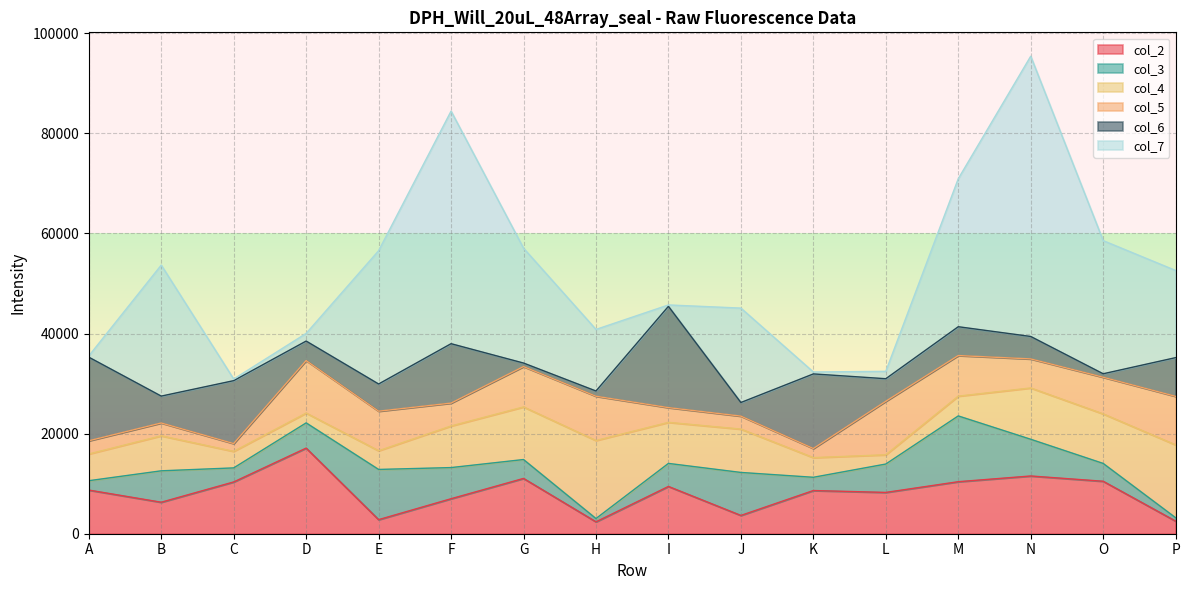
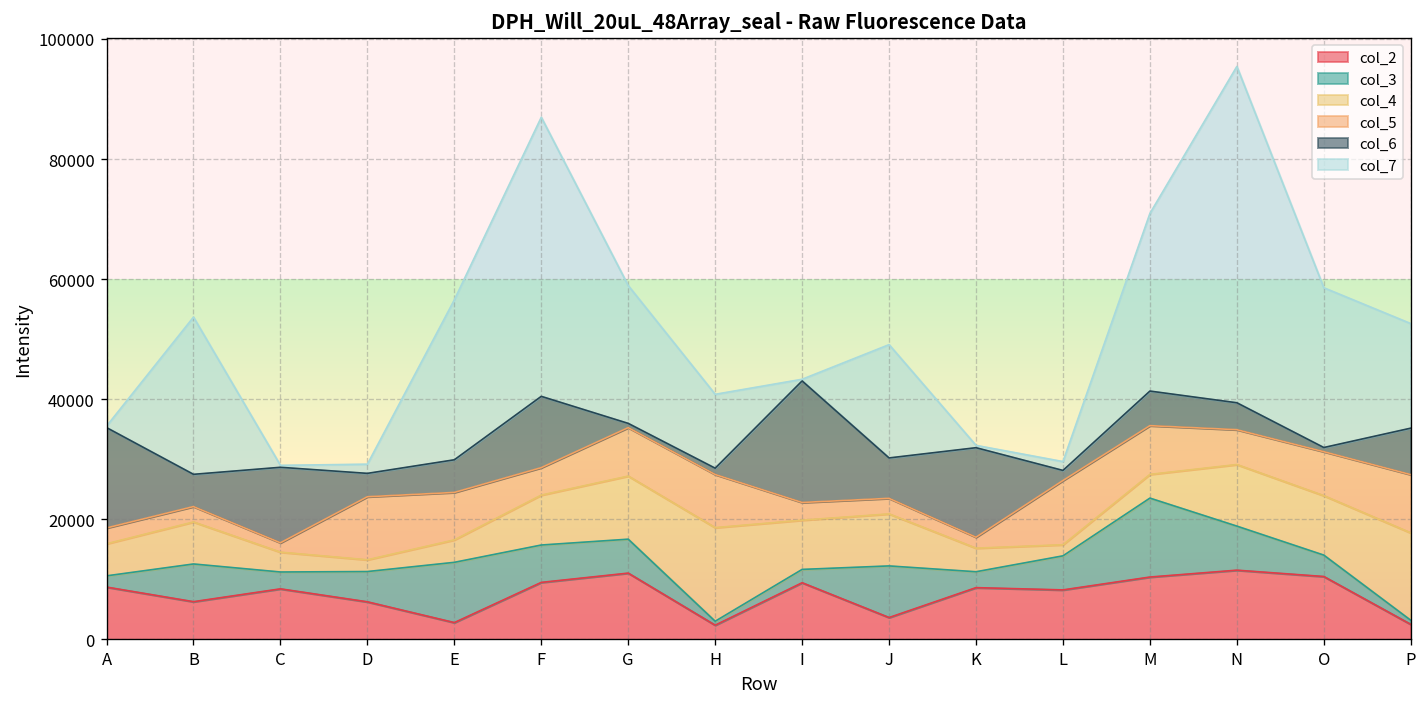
  {
    "col_2": {
      "A": 9000,
      "B": 6000,
-     "C": 10000,
-     "D": 17000,
+     "C": 8000,
+     "D": 6000,
      "E": 3000,
-     "F": 7000,
+     "F": 10000,
      "G": 11000,
      "H": 2000,
      "I": 9000,
      "J": 4000,
      "K": 9000,
      "L": 8000,
      "M": 10000,
      "N": 12000,
      "O": 10000,
      "P": 3000
    },
    "col_3": {
      "A": 2000,
      "B": 6000,
      "C": 3000,
      "D": 5000,
      "E": 10000,
      "F": 6000,
-     "G": 4000,
+     "G": 6000,
      "H": 1000,
-     "I": 5000,
+     "I": 2000,
      "J": 9000,
      "K": 3000,
      "L": 6000,
      "M": 13000,
      "N": 7000,
      "O": 4000,
      "P": 1000
    },
    "col_6": {
      "B": 5000,
      "D": 4000,
      "E": 5000,
      "F": 12000,
      "G": 1000,
      "H": 1000,
-     "J": 3000,
-     "L": 5000,
+     "J": 7000,
+     "L": 2000,
      "M": 6000,
      "N": 4000,
      "O": 1000,
      "P": 8000
    },
    "col_7": {
      "B": 26000,
      "D": 2000,
      "E": 27000,
      "F": 46000,
      "G": 23000,
      "H": 12000,
      "J": 19000,
      "L": 1000,
      "M": 30000,
      "N": 56000,
      "O": 27000,
      "P": 17000
    }
  }
